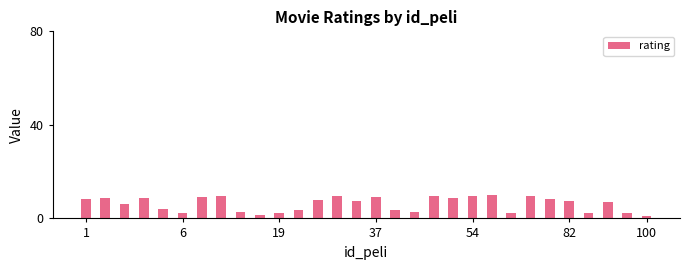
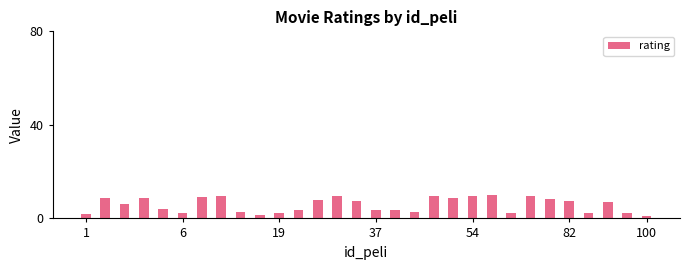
  {
-   "1": 8,
+   "1": 2,
    "6": 2,
    "19": 2,
-   "37": 9,
+   "37": 4,
    "54": 10,
    "82": 8,
    "100": 1
  }
